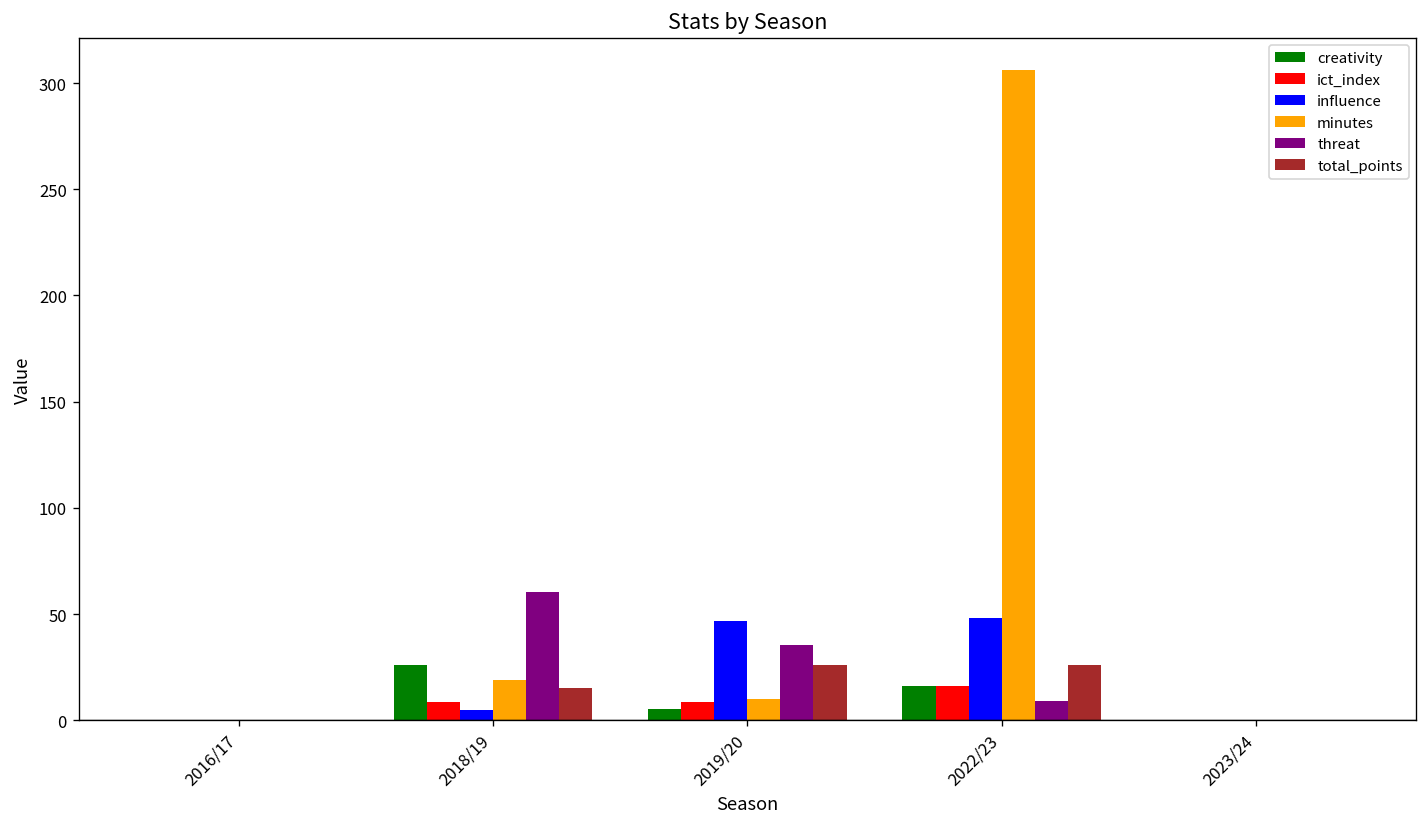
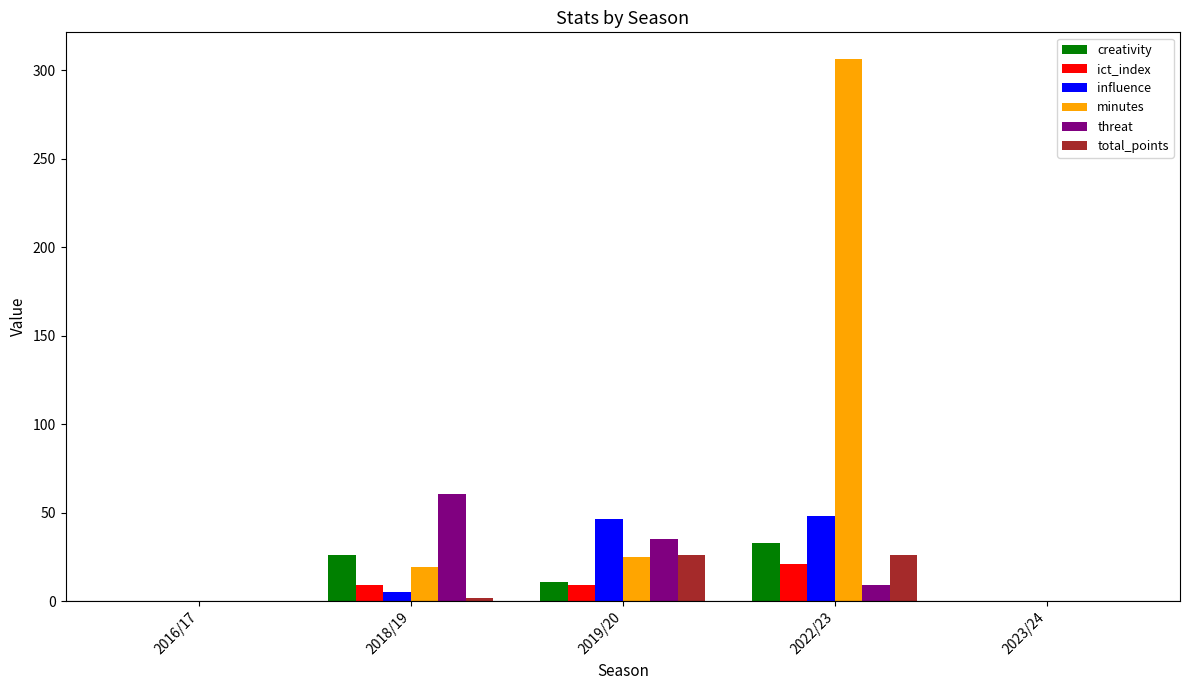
  {
    "creativity": {
      "2016/17": 0,
      "2018/19": 26,
-     "2019/20": 5,
-     "2022/23": 16,
+     "2019/20": 11,
+     "2022/23": 33,
      "2023/24": 0
    },
    "ict_index": {
      "2016/17": 0,
      "2018/19": 9,
      "2019/20": 9,
-     "2022/23": 16,
+     "2022/23": 21,
      "2023/24": 0
    },
    "influence": {
      "2016/17": 0,
      "2018/19": 5,
      "2019/20": 47,
      "2022/23": 48,
      "2023/24": 0
    },
    "minutes": {
      "2016/17": 0,
      "2018/19": 19,
-     "2019/20": 10,
+     "2019/20": 25,
      "2022/23": 306,
      "2023/24": 0
    },
    "threat": {
      "2016/17": 0,
      "2018/19": 61,
      "2019/20": 35,
      "2022/23": 9,
      "2023/24": 0
    },
    "total_points": {
      "2016/17": 0,
-     "2018/19": 15,
+     "2018/19": 2,
      "2019/20": 26,
      "2022/23": 26,
      "2023/24": 0
    }
  }
